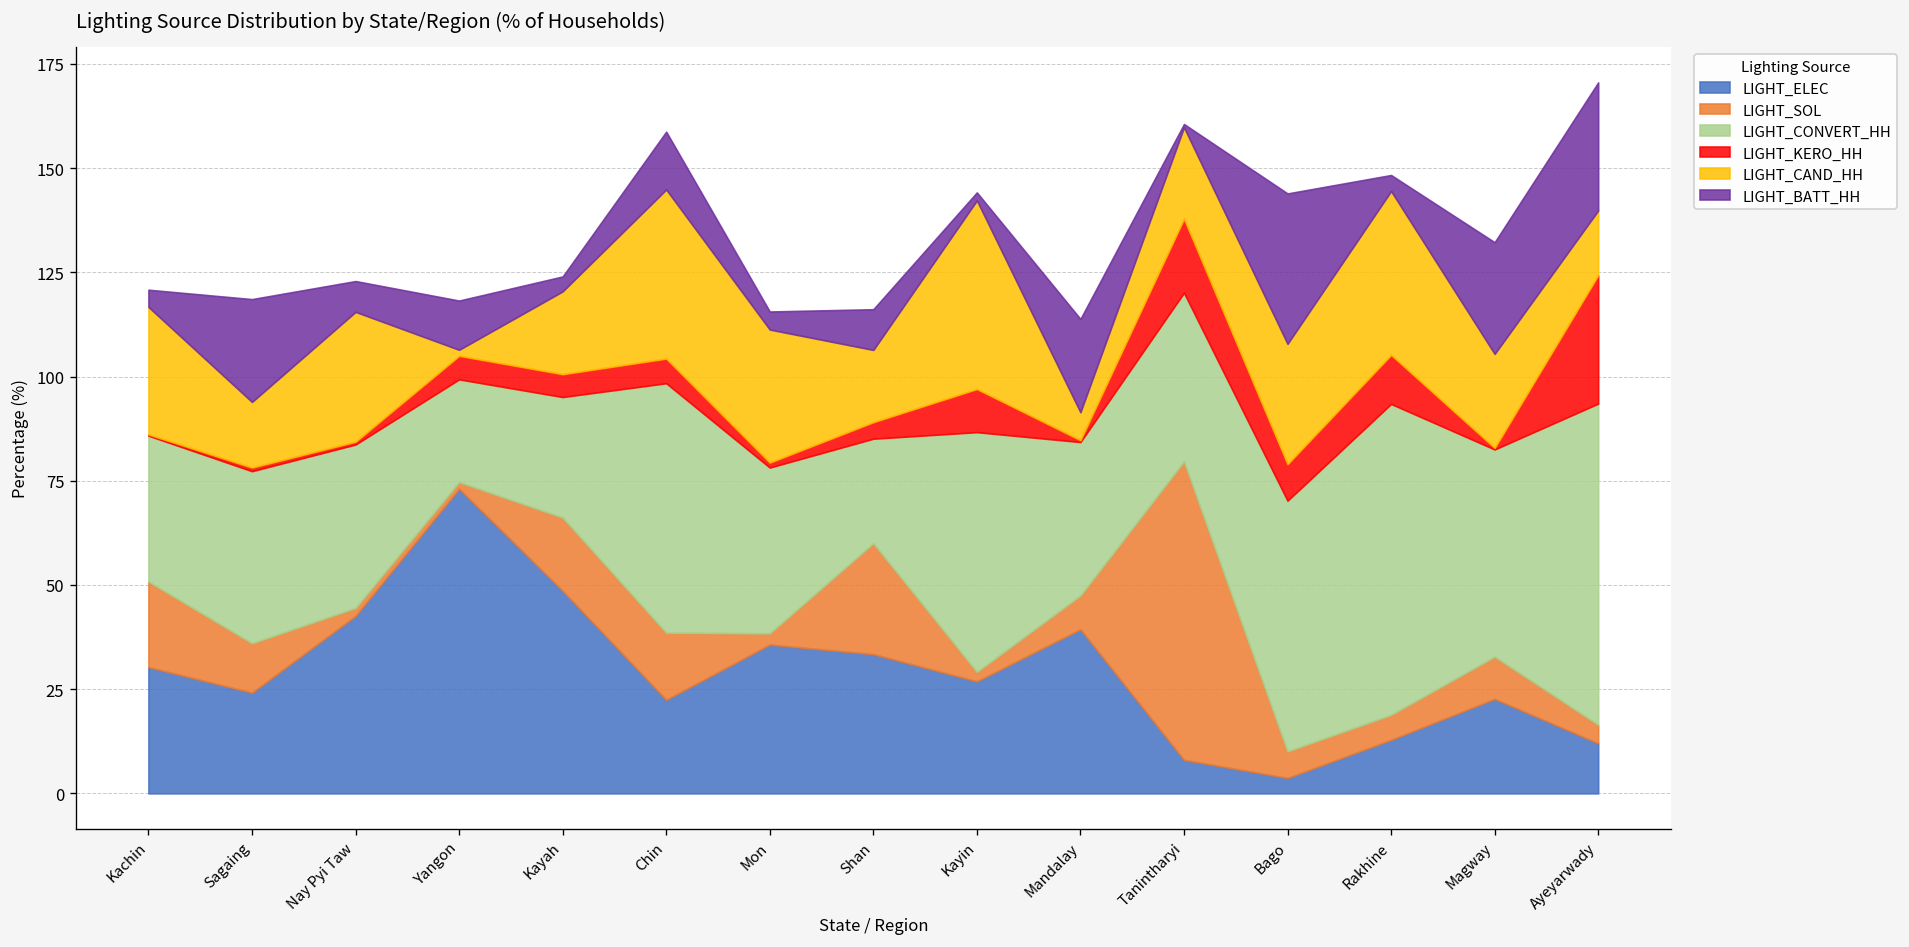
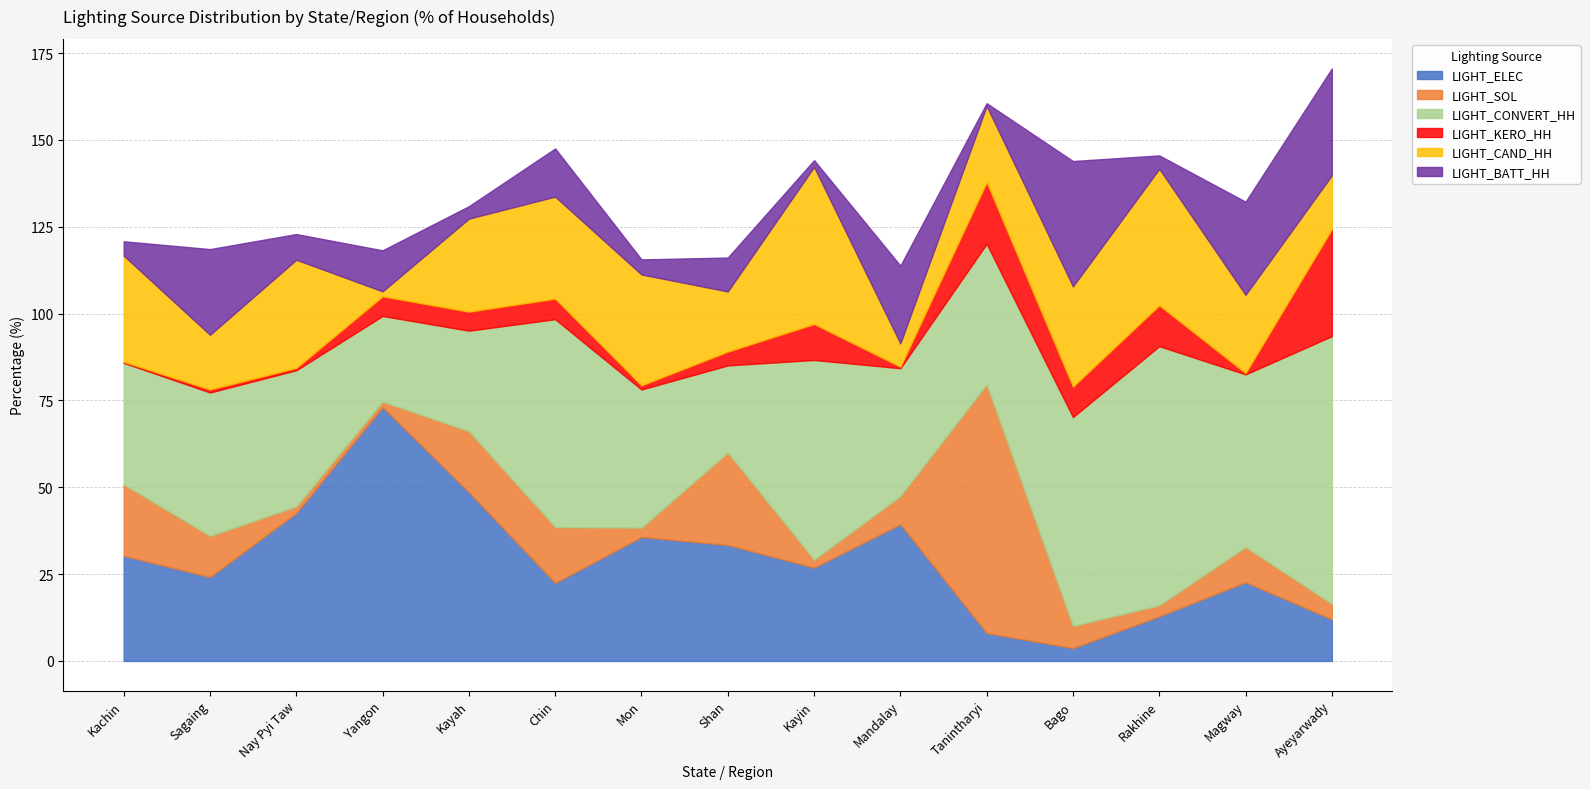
  {
    "LIGHT_ELEC": {
      "Kachin": 30,
      "Sagaing": 24,
      "Nay Pyi Taw": 43,
      "Yangon": 73,
      "Kayah": 49,
      "Chin": 22,
      "Mon": 36,
      "Shan": 33,
      "Kayin": 27,
      "Mandalay": 39,
      "Tanintharyi": 8,
      "Bago": 4,
      "Rakhine": 13,
      "Magway": 23,
      "Ayeyarwady": 12
    },
    "LIGHT_SOL": {
      "Kachin": 21,
      "Sagaing": 12,
      "Nay Pyi Taw": 2,
      "Yangon": 2,
      "Kayah": 18,
      "Chin": 16,
      "Mon": 3,
      "Shan": 27,
      "Kayin": 2,
      "Mandalay": 8,
      "Tanintharyi": 72,
      "Bago": 6,
-     "Rakhine": 6,
+     "Rakhine": 3,
      "Magway": 10,
      "Ayeyarwady": 4
    },
    "LIGHT_CONVERT_HH": {
      "Sagaing": 41,
      "Yangon": 25,
      "Kayah": 29,
      "Chin": 60,
      "Mon": 40,
      "Shan": 25,
      "Kayin": 58,
      "Tanintharyi": 40,
      "Bago": 60,
      "Rakhine": 75,
      "Ayeyarwady": 77
    },
    "LIGHT_KERO_HH": {
      "Sagaing": 1,
      "Yangon": 6,
      "Kayah": 5,
      "Chin": 6,
      "Mon": 1,
      "Shan": 4,
      "Kayin": 10,
      "Tanintharyi": 18,
      "Bago": 9,
      "Rakhine": 12,
      "Ayeyarwady": 31
    },
    "LIGHT_CAND_HH": {
      "Kachin": 31,
      "Sagaing": 16,
      "Nay Pyi Taw": 31,
      "Yangon": 1,
-     "Kayah": 20,
-     "Chin": 41,
+     "Kayah": 27,
+     "Chin": 29,
      "Mon": 32,
      "Shan": 17,
      "Kayin": 45,
      "Mandalay": 7,
      "Tanintharyi": 22,
      "Bago": 29,
      "Rakhine": 39,
      "Magway": 23,
      "Ayeyarwady": 15
    },
    "LIGHT_BATT_HH": {
      "Kachin": 4,
      "Sagaing": 25,
      "Nay Pyi Taw": 7,
      "Yangon": 12,
      "Kayah": 4,
      "Chin": 14,
      "Mon": 4,
      "Shan": 10,
      "Kayin": 2,
      "Mandalay": 22,
      "Tanintharyi": 1,
      "Bago": 36,
      "Rakhine": 4,
      "Magway": 27,
      "Ayeyarwady": 31
    }
  }
